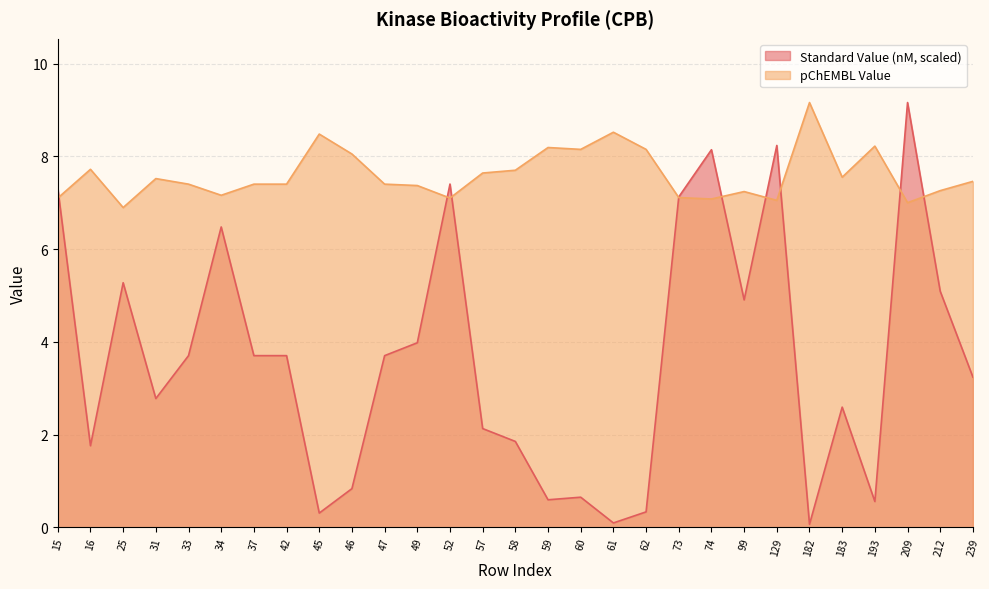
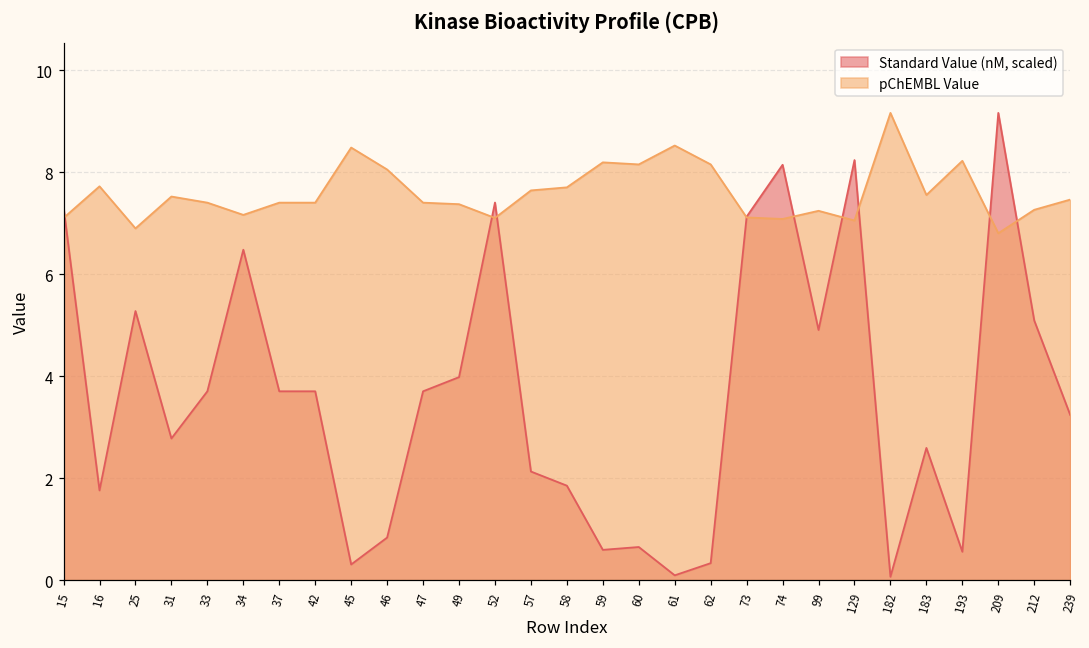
  {
    "Standard Value (nM, scaled)": {
      "15": 7.3,
      "16": 1.8,
      "25": 5.3,
      "31": 2.8,
      "33": 3.7,
      "34": 6.5,
      "37": 3.7,
      "42": 3.7,
      "45": 0.3,
      "46": 0.8,
      "47": 3.7,
      "49": 4.0,
      "52": 7.4,
      "57": 2.1,
      "58": 1.9,
      "59": 0.6,
      "60": 0.6,
      "61": 0.1,
      "62": 0.3,
      "74": 8.1,
      "99": 4.9,
      "129": 8.2,
      "182": 0.1,
      "183": 2.6,
      "193": 0.6,
      "209": 9.2,
      "212": 5.1,
      "239": 3.2
    },
    "pChEMBL Value": {
      "15": 7.1,
      "16": 7.7,
      "25": 6.9,
      "31": 7.5,
      "33": 7.4,
      "34": 7.2,
      "37": 7.4,
      "42": 7.4,
      "45": 8.5,
      "46": 8.1,
      "47": 7.4,
      "49": 7.4,
      "52": 7.1,
      "57": 7.6,
      "58": 7.7,
      "59": 8.2,
      "60": 8.1,
      "61": 8.5,
      "62": 8.1,
      "74": 7.1,
      "99": 7.2,
      "129": 7.1,
      "182": 9.2,
      "183": 7.6,
      "193": 8.2,
-     "209": 7.0,
+     "209": 6.8,
      "212": 7.3,
      "239": 7.5
    }
  }
